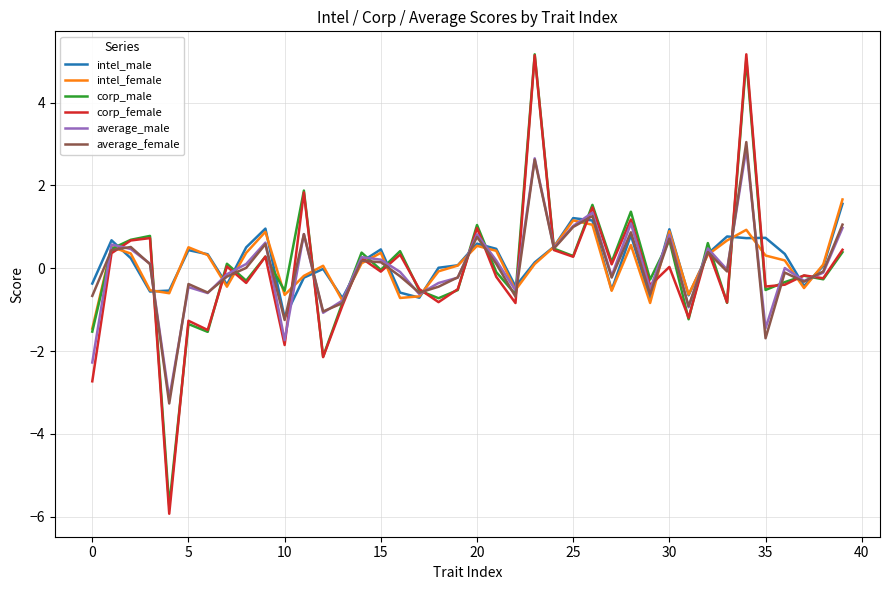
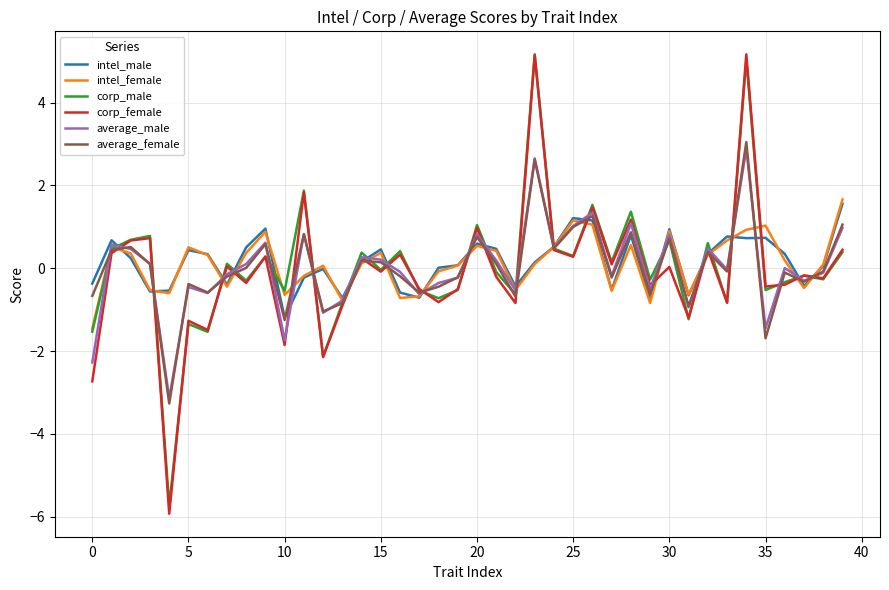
  {
    "intel_male": {
      "0": -0.4,
      "5": 0.4,
      "15": 0.5,
      "35": 0.7
    },
    "intel_female": {
      "0": -1.5,
      "5": 0.5,
      "10": -0.6,
      "15": 0.4,
-     "35": 0.3
+     "35": 1.0
    },
    "corp_male": {
      "0": -1.5,
      "5": -1.3,
      "10": -0.5,
      "20": 1.0,
      "35": -0.5
    },
    "corp_female": {
      "0": -2.7,
      "5": -1.3,
      "10": -1.9,
      "20": 1.0,
      "30": 0.0,
      "35": -0.4
    },
    "average_male": {
      "0": -2.3,
      "5": -0.5,
      "10": -1.7,
      "20": 0.8,
      "30": 0.8,
      "35": -1.4
    },
    "average_female": {
      "0": -0.7,
      "5": -0.4,
      "20": 0.8,
      "35": -1.7
    }
  }
